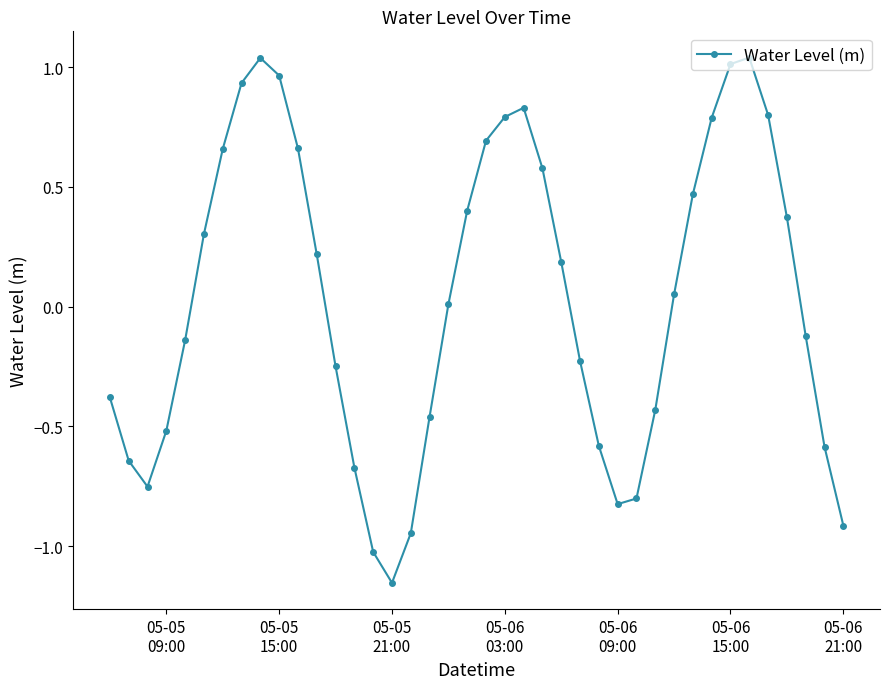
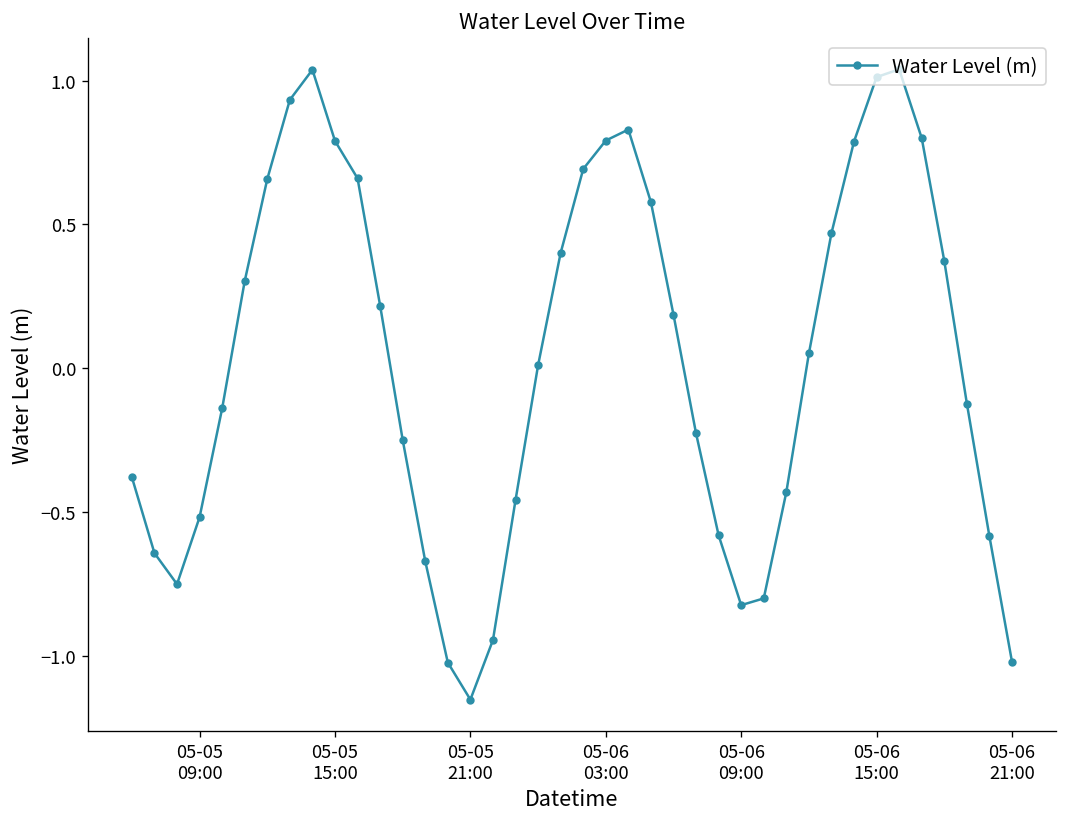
  {
    "05-05 09:00": -0.52,
-   "05-05 15:00": 0.96,
+   "05-05 15:00": 0.79,
    "05-05 21:00": -1.15,
    "05-06 03:00": 0.79,
    "05-06 09:00": -0.82,
-   "05-06 21:00": -0.91
+   "05-06 21:00": -1.02
  }
